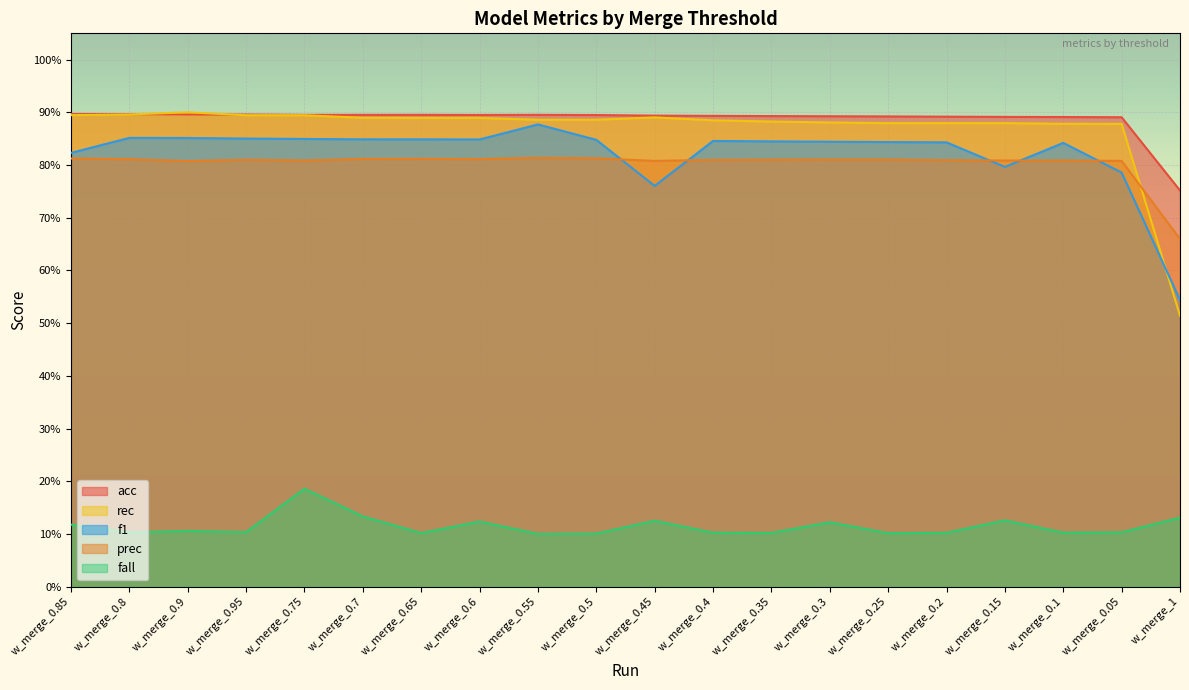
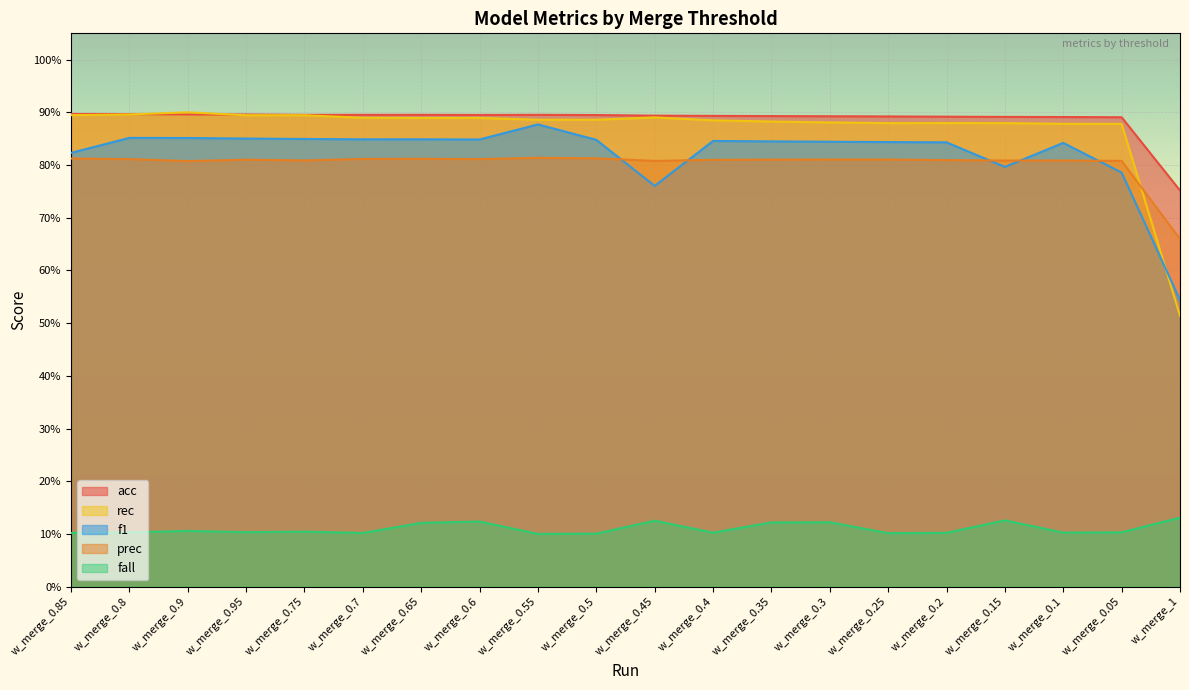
  {
    "f1": {
      "w_merge_0.85": "82%",
      "w_merge_0.8": "85%",
      "w_merge_0.9": "85%",
      "w_merge_0.95": "85%",
      "w_merge_0.75": "85%",
      "w_merge_0.7": "85%",
      "w_merge_0.65": "85%",
      "w_merge_0.6": "85%",
      "w_merge_0.55": "88%",
      "w_merge_0.5": "85%",
      "w_merge_0.45": "76%",
      "w_merge_0.4": "85%",
      "w_merge_0.35": "84%",
      "w_merge_0.3": "84%",
      "w_merge_0.25": "84%",
      "w_merge_0.2": "84%",
      "w_merge_0.15": "80%",
      "w_merge_0.1": "84%",
      "w_merge_0.05": "79%",
      "w_merge_1": "54%"
    },
    "fall": {
-     "w_merge_0.85": "12%",
+     "w_merge_0.85": "10%",
      "w_merge_0.9": "11%",
      "w_merge_0.95": "10%",
-     "w_merge_0.75": "19%",
-     "w_merge_0.7": "13%",
-     "w_merge_0.65": "10%",
+     "w_merge_0.75": "10%",
+     "w_merge_0.7": "10%",
+     "w_merge_0.65": "12%",
      "w_merge_0.6": "12%",
      "w_merge_0.55": "10%",
      "w_merge_0.5": "10%",
      "w_merge_0.45": "13%",
      "w_merge_0.4": "10%",
-     "w_merge_0.35": "10%",
+     "w_merge_0.35": "12%",
      "w_merge_0.3": "12%",
      "w_merge_0.25": "10%",
      "w_merge_0.2": "10%",
      "w_merge_0.15": "13%",
      "w_merge_0.1": "10%",
      "w_merge_0.05": "10%",
      "w_merge_1": "13%"
    }
  }
